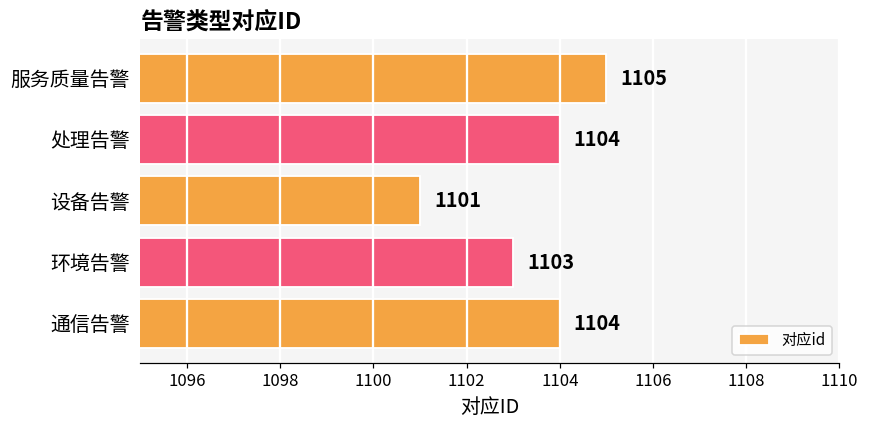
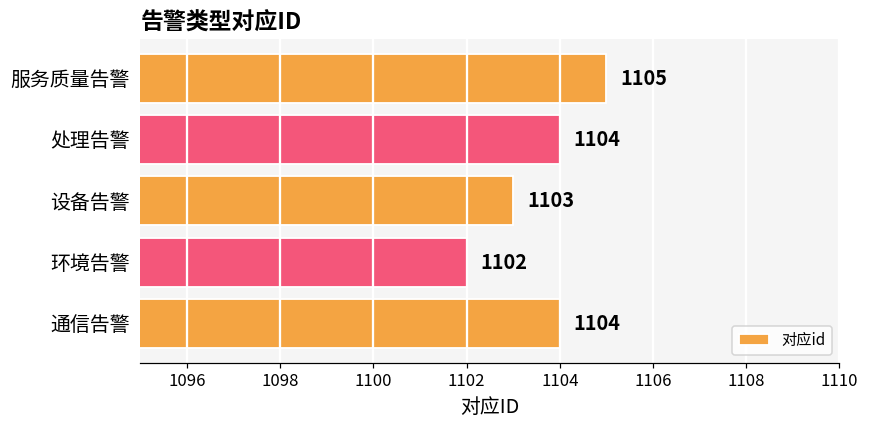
  {
    "服务质量告警": 1105,
    "处理告警": 1104,
-   "设备告警": 1101,
-   "环境告警": 1103,
+   "设备告警": 1103,
+   "环境告警": 1102,
    "通信告警": 1104
  }
